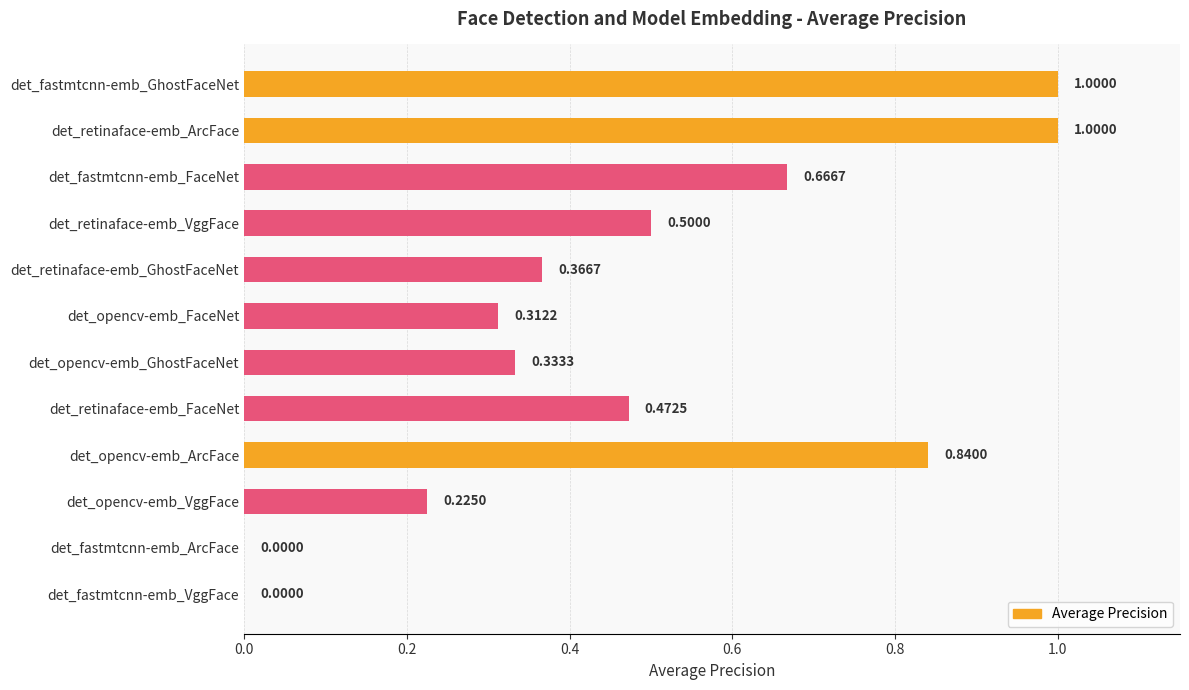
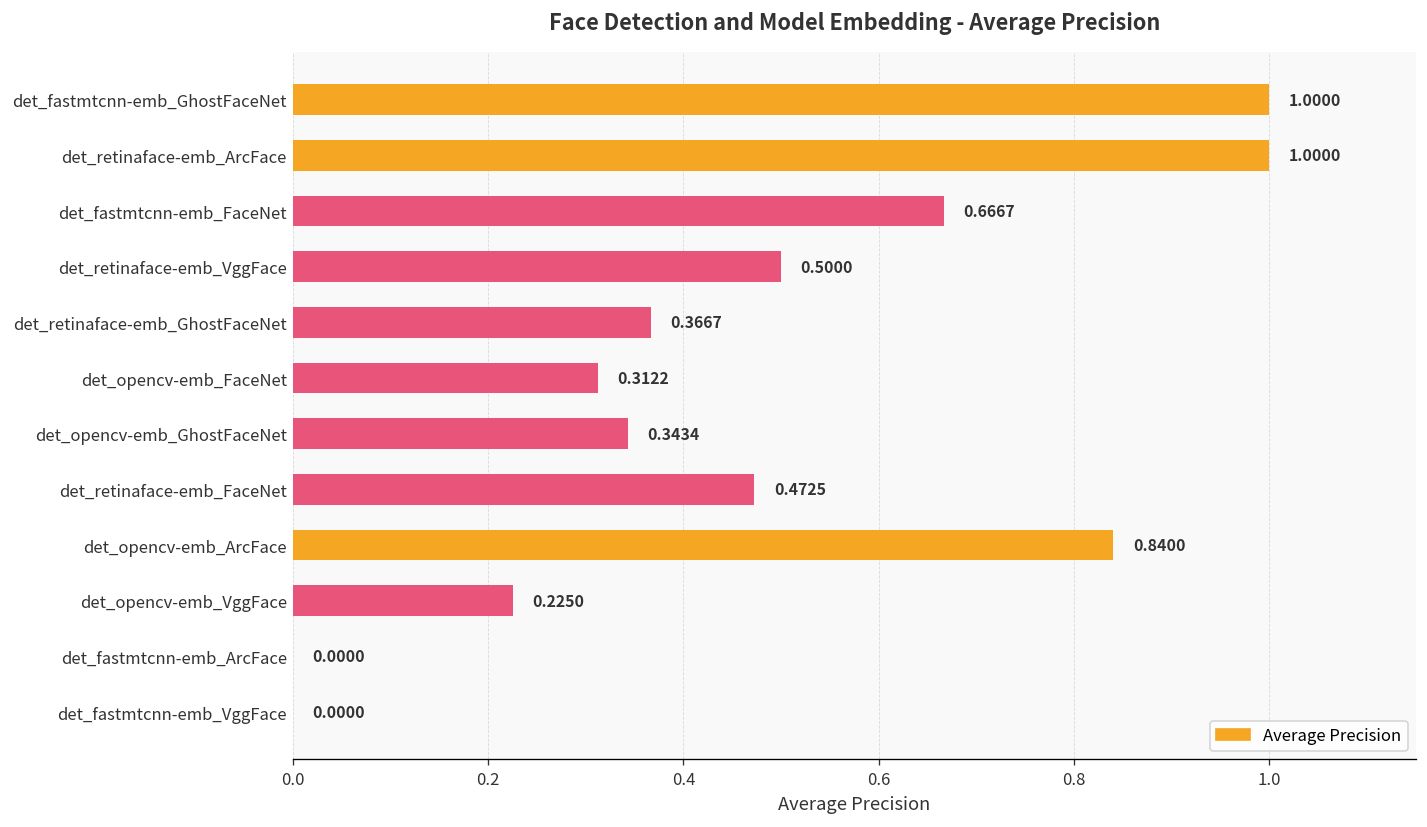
  {
    "det_fastmtcnn-emb_GhostFaceNet": 1.0000,
    "det_retinaface-emb_ArcFace": 1.0000,
    "det_fastmtcnn-emb_FaceNet": 0.6667,
    "det_retinaface-emb_VggFace": 0.5000,
    "det_retinaface-emb_GhostFaceNet": 0.3667,
    "det_opencv-emb_FaceNet": 0.3122,
-   "det_opencv-emb_GhostFaceNet": 0.3333,
+   "det_opencv-emb_GhostFaceNet": 0.3434,
    "det_retinaface-emb_FaceNet": 0.4725,
    "det_opencv-emb_ArcFace": 0.8400,
    "det_opencv-emb_VggFace": 0.2250,
    "det_fastmtcnn-emb_ArcFace": 0.0000,
    "det_fastmtcnn-emb_VggFace": 0.0000
  }
